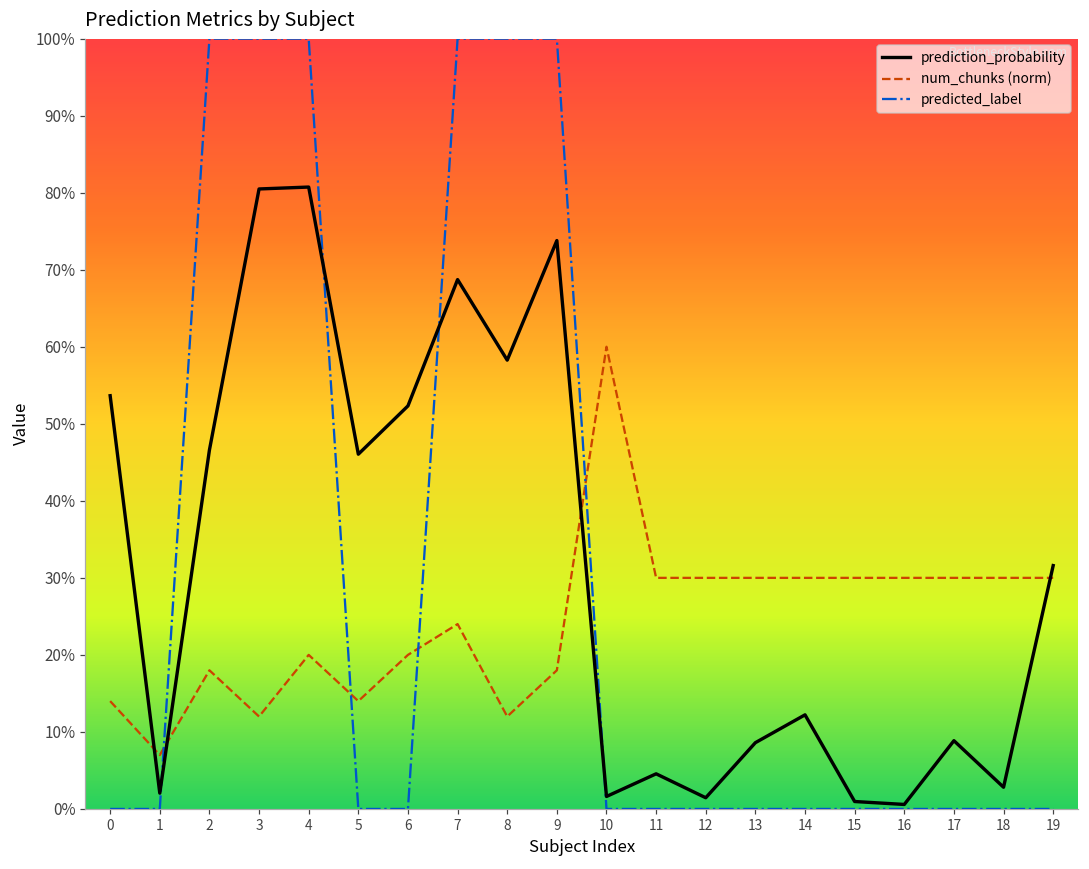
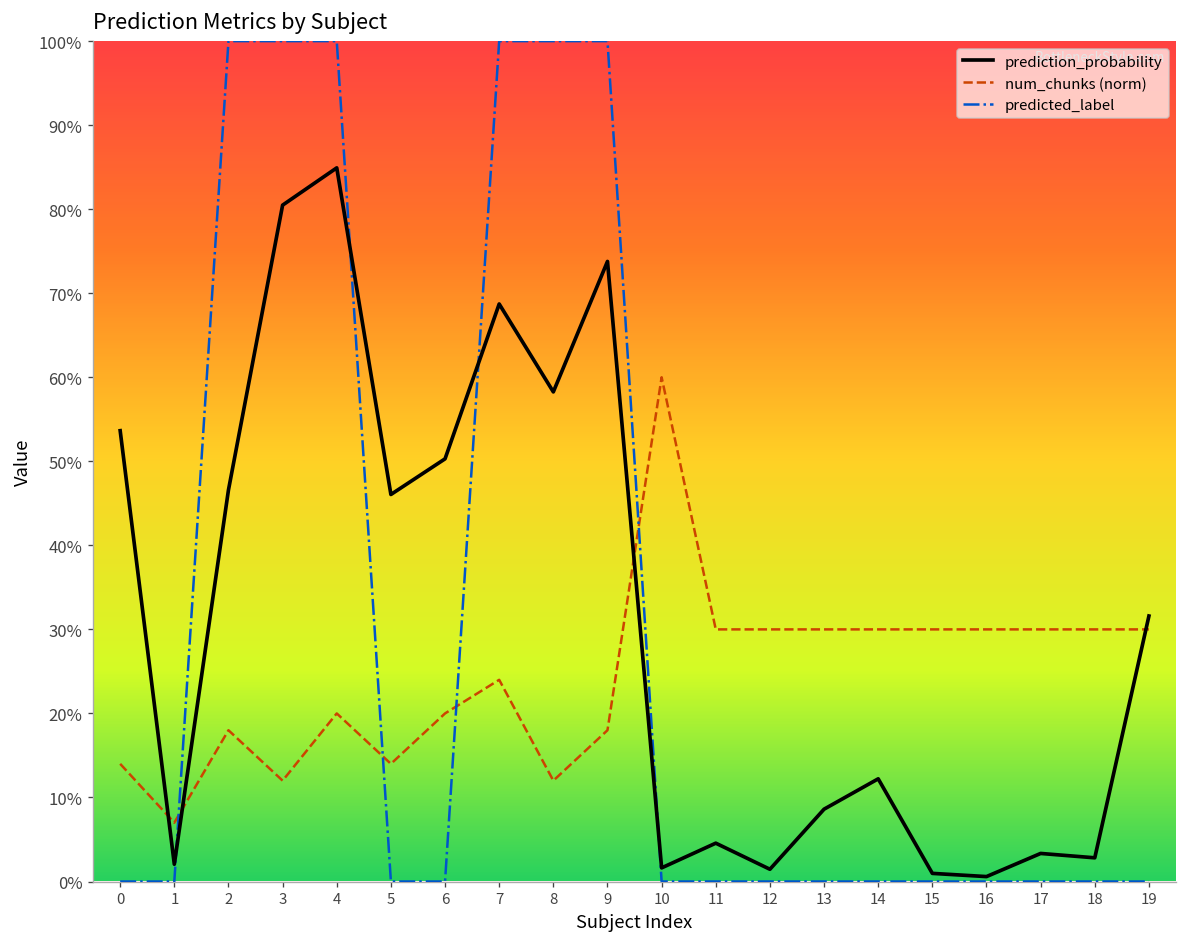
  {
    "prediction_probability": {
      "0": "54%",
      "1": "2%",
      "2": "47%",
      "3": "80%",
-     "4": "81%",
+     "4": "85%",
      "5": "46%",
-     "6": "52%",
+     "6": "50%",
      "7": "69%",
      "8": "58%",
      "9": "74%",
      "10": "2%",
      "11": "5%",
      "12": "1%",
      "13": "9%",
      "14": "12%",
      "15": "1%",
      "16": "1%",
-     "17": "9%",
+     "17": "3%",
      "18": "3%",
      "19": "32%"
    },
    "num_chunks (norm)": {
      "0": "14%",
      "1": "7%",
      "2": "18%",
      "3": "12%",
      "4": "20%",
      "5": "14%",
      "6": "20%",
      "7": "24%",
      "8": "12%",
      "9": "18%",
      "10": "60%",
      "11": "30%",
      "12": "30%",
      "13": "30%",
      "14": "30%",
      "15": "30%",
      "16": "30%",
      "17": "30%",
      "18": "30%",
      "19": "30%"
    },
    "predicted_label": {
      "0": "0%",
      "1": "0%",
      "2": "100%",
      "3": "100%",
      "4": "100%",
      "5": "0%",
      "6": "0%",
      "7": "100%",
      "8": "100%",
      "9": "100%",
      "10": "0%",
      "11": "0%",
      "12": "0%",
      "13": "0%",
      "14": "0%",
      "15": "0%",
      "16": "0%",
      "17": "0%",
      "18": "0%",
      "19": "0%"
    }
  }
